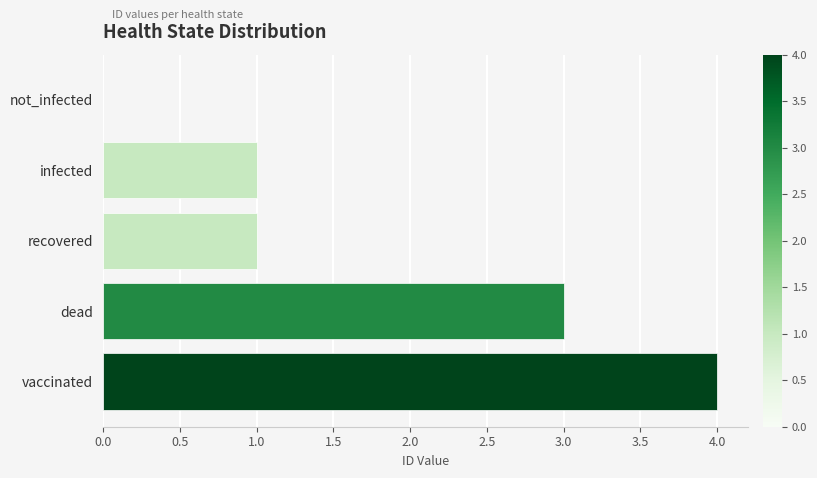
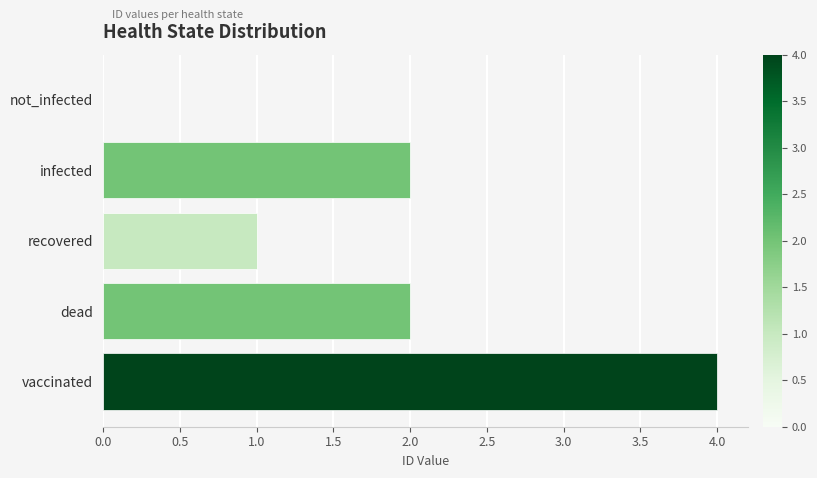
  {
    "not_infected": 0,
-   "infected": 1,
+   "infected": 2,
    "recovered": 1,
-   "dead": 3,
+   "dead": 2,
    "vaccinated": 4
  }
